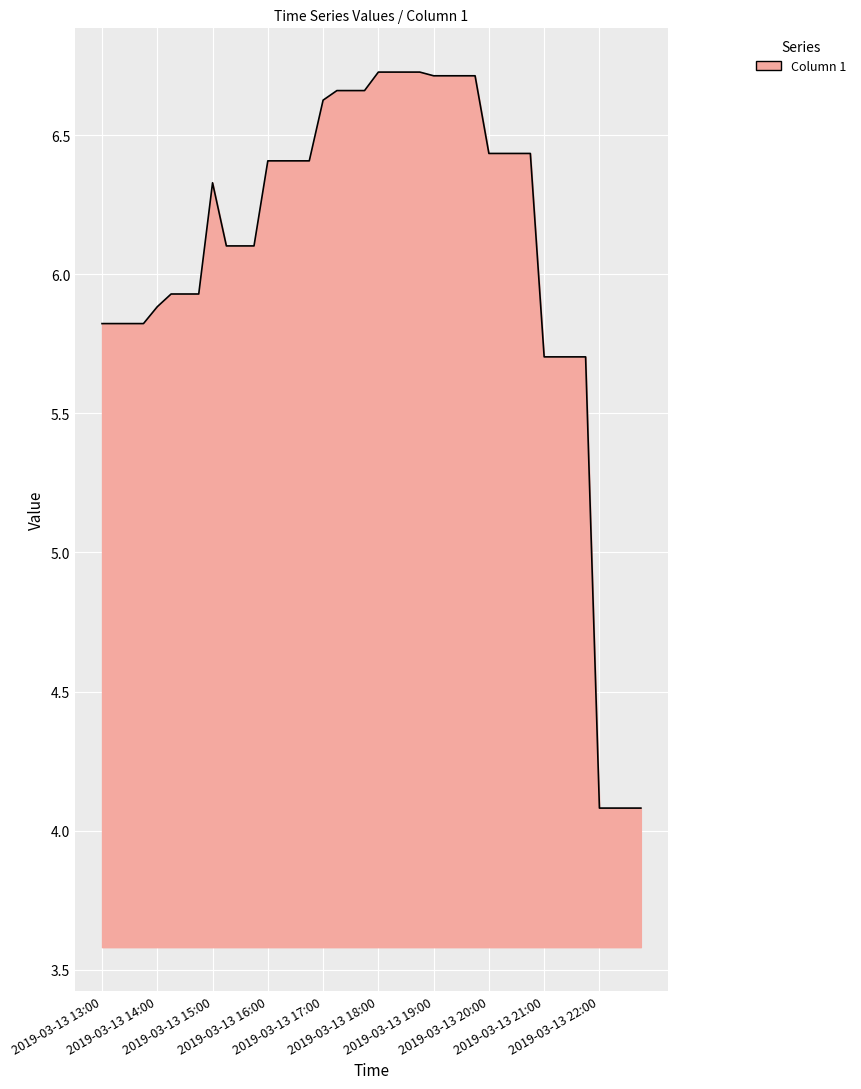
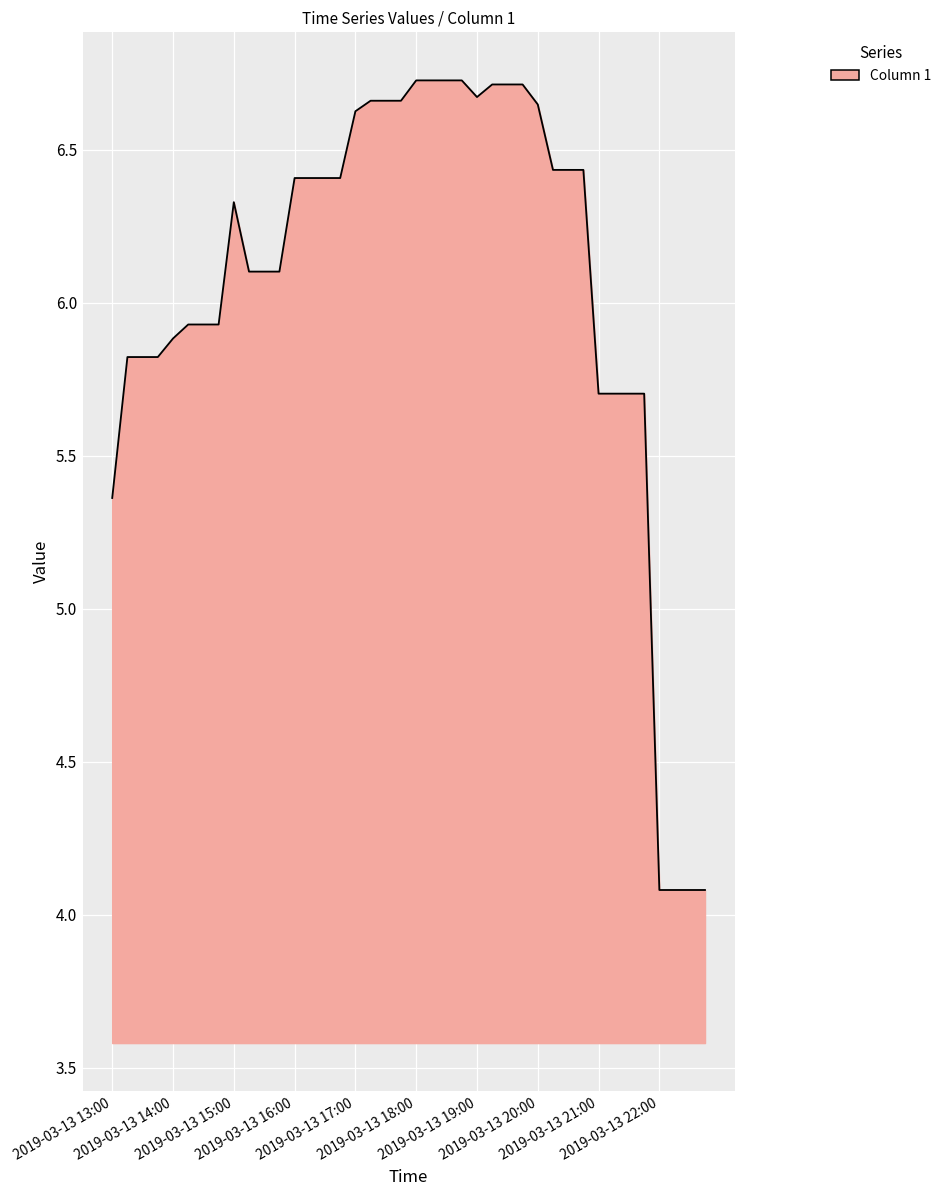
  {
-   "2019-03-13 13:00": 5.82,
+   "2019-03-13 13:00": 5.36,
    "2019-03-13 14:00": 5.88,
    "2019-03-13 15:00": 6.33,
    "2019-03-13 16:00": 6.41,
    "2019-03-13 17:00": 6.63,
    "2019-03-13 18:00": 6.73,
-   "2019-03-13 19:00": 6.71,
-   "2019-03-13 20:00": 6.43,
+   "2019-03-13 19:00": 6.67,
+   "2019-03-13 20:00": 6.65,
    "2019-03-13 21:00": 5.70,
    "2019-03-13 22:00": 4.08
  }
